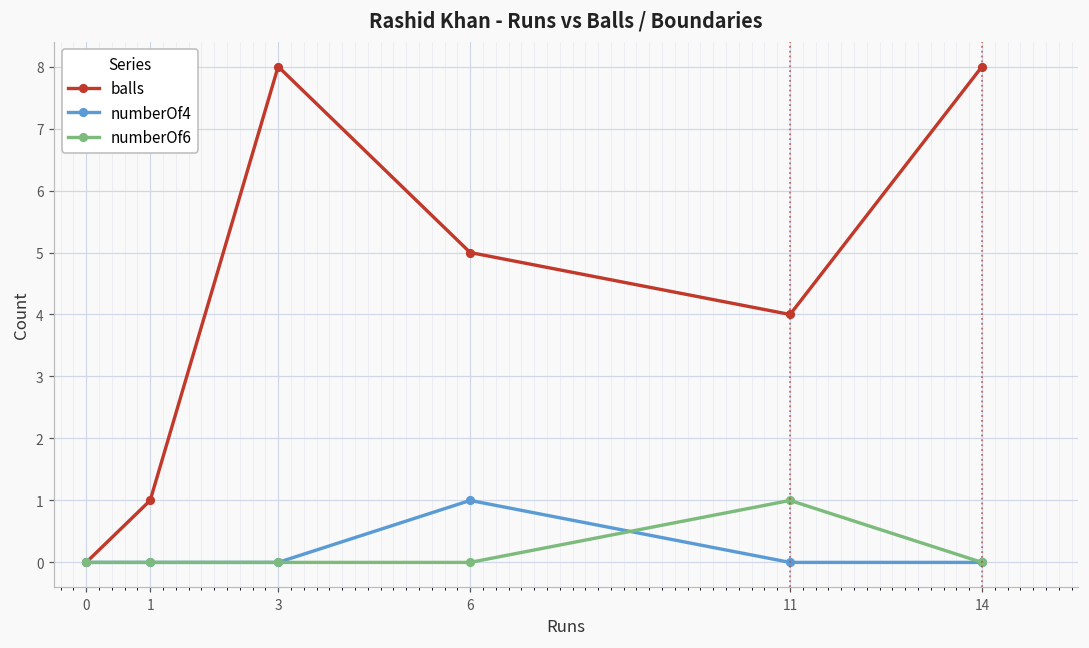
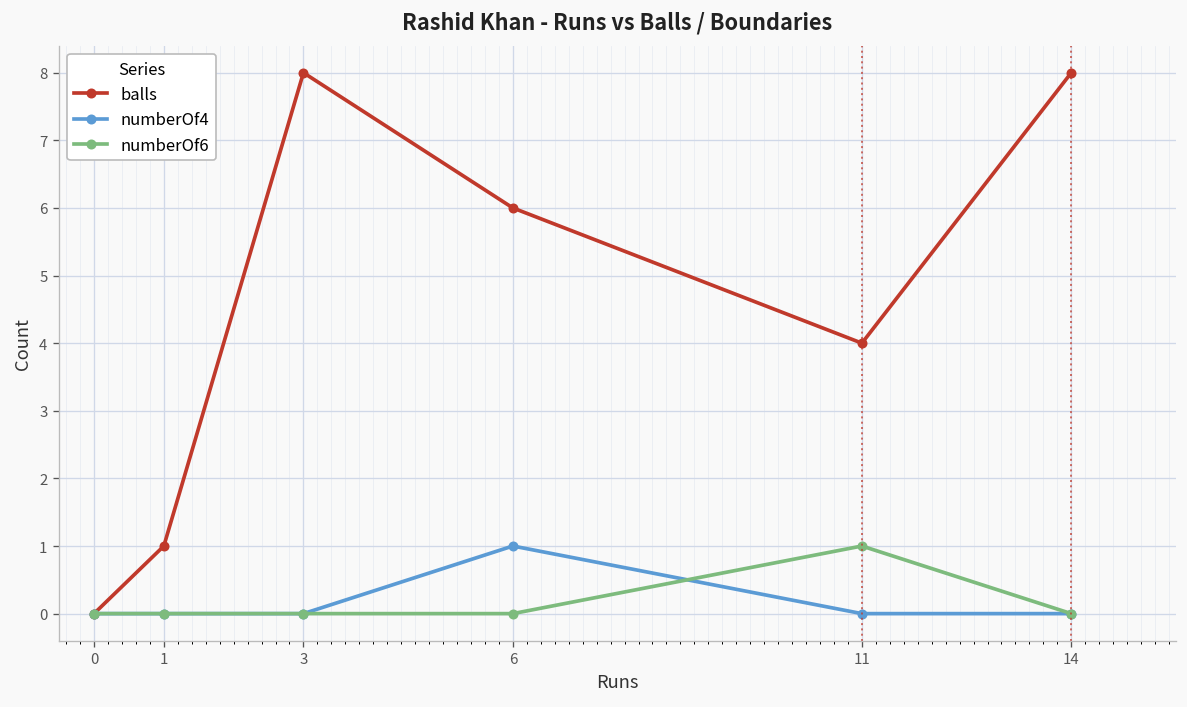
  {
    "balls": {
      "1": 1,
      "3": 8,
-     "6": 5,
+     "6": 6,
      "11": 4,
      "14": 8
    },
    "numberOf4": {
      "6": 1,
      "11": 0
    },
    "numberOf6": {
      "6": 0,
      "11": 1
    }
  }
